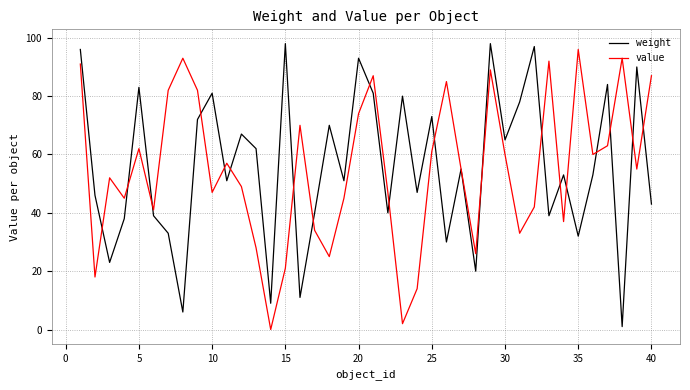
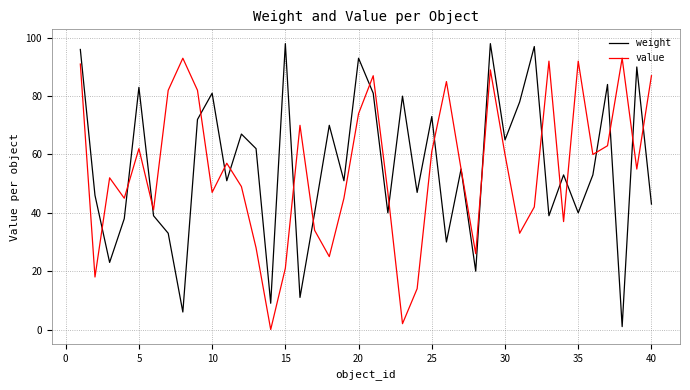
  {
    "weight": {
      "5": 83,
      "10": 81,
      "15": 98,
      "20": 93,
      "25": 73,
      "30": 65,
-     "35": 32,
+     "35": 40,
      "40": 43
    },
    "value": {
      "5": 62,
      "10": 47,
      "15": 21,
      "20": 74,
      "25": 61,
      "30": 60,
-     "35": 96,
+     "35": 92,
      "40": 87
    }
  }
